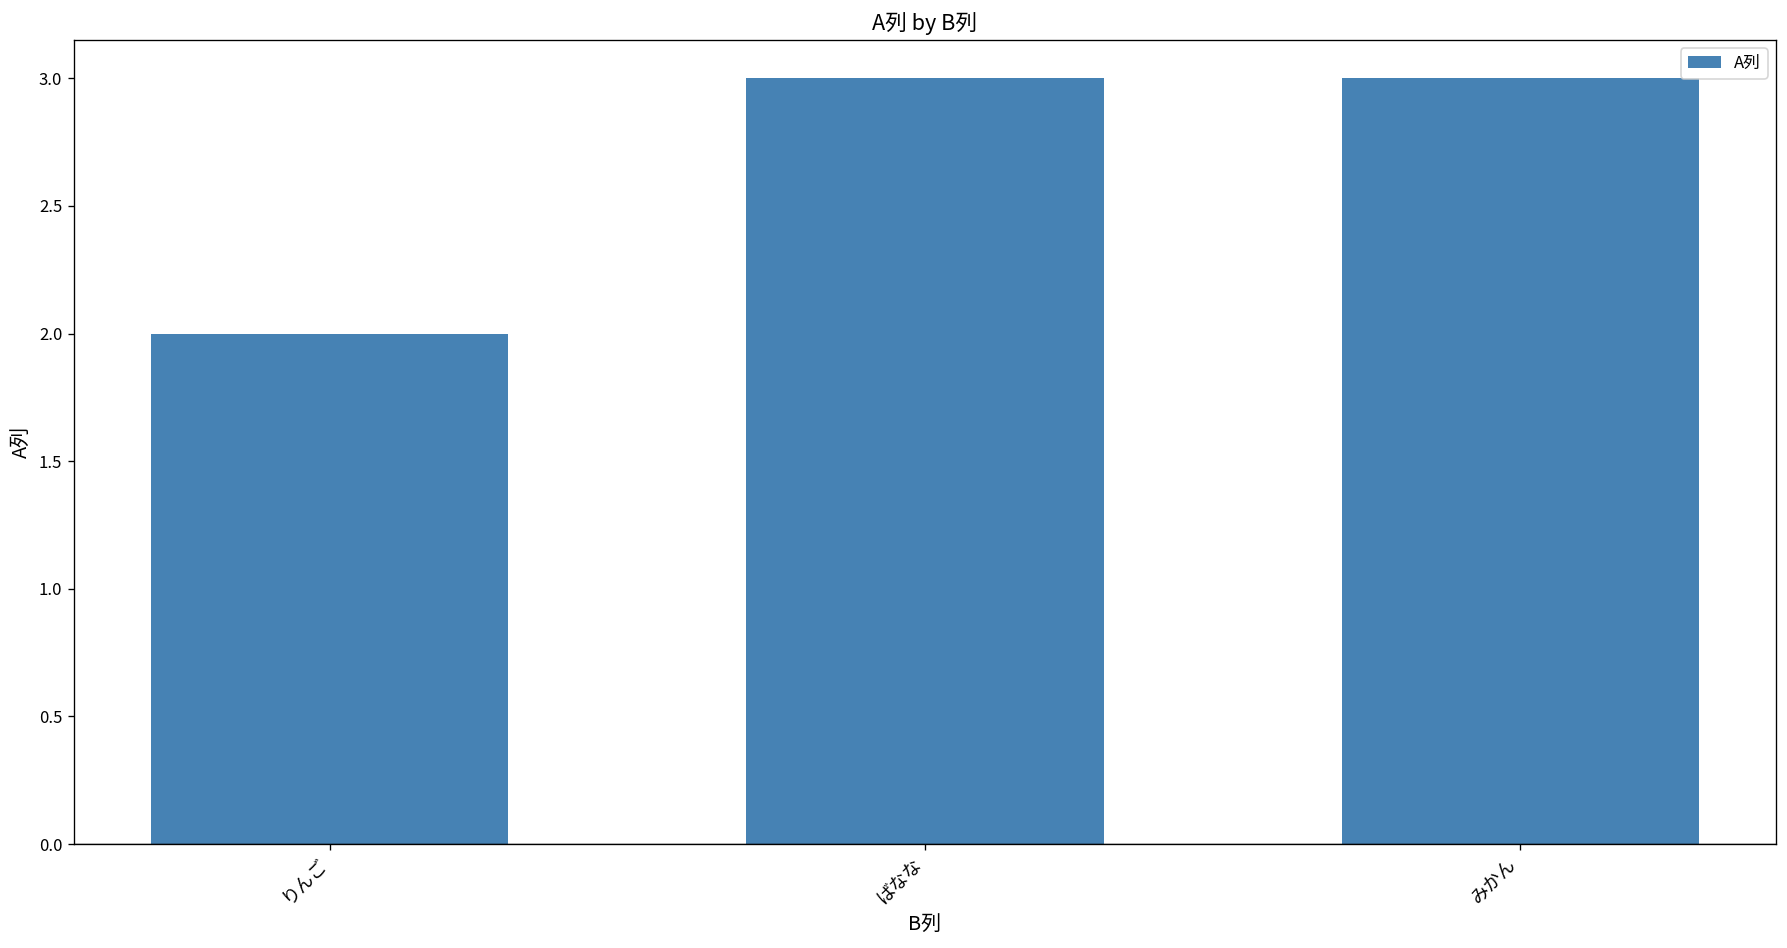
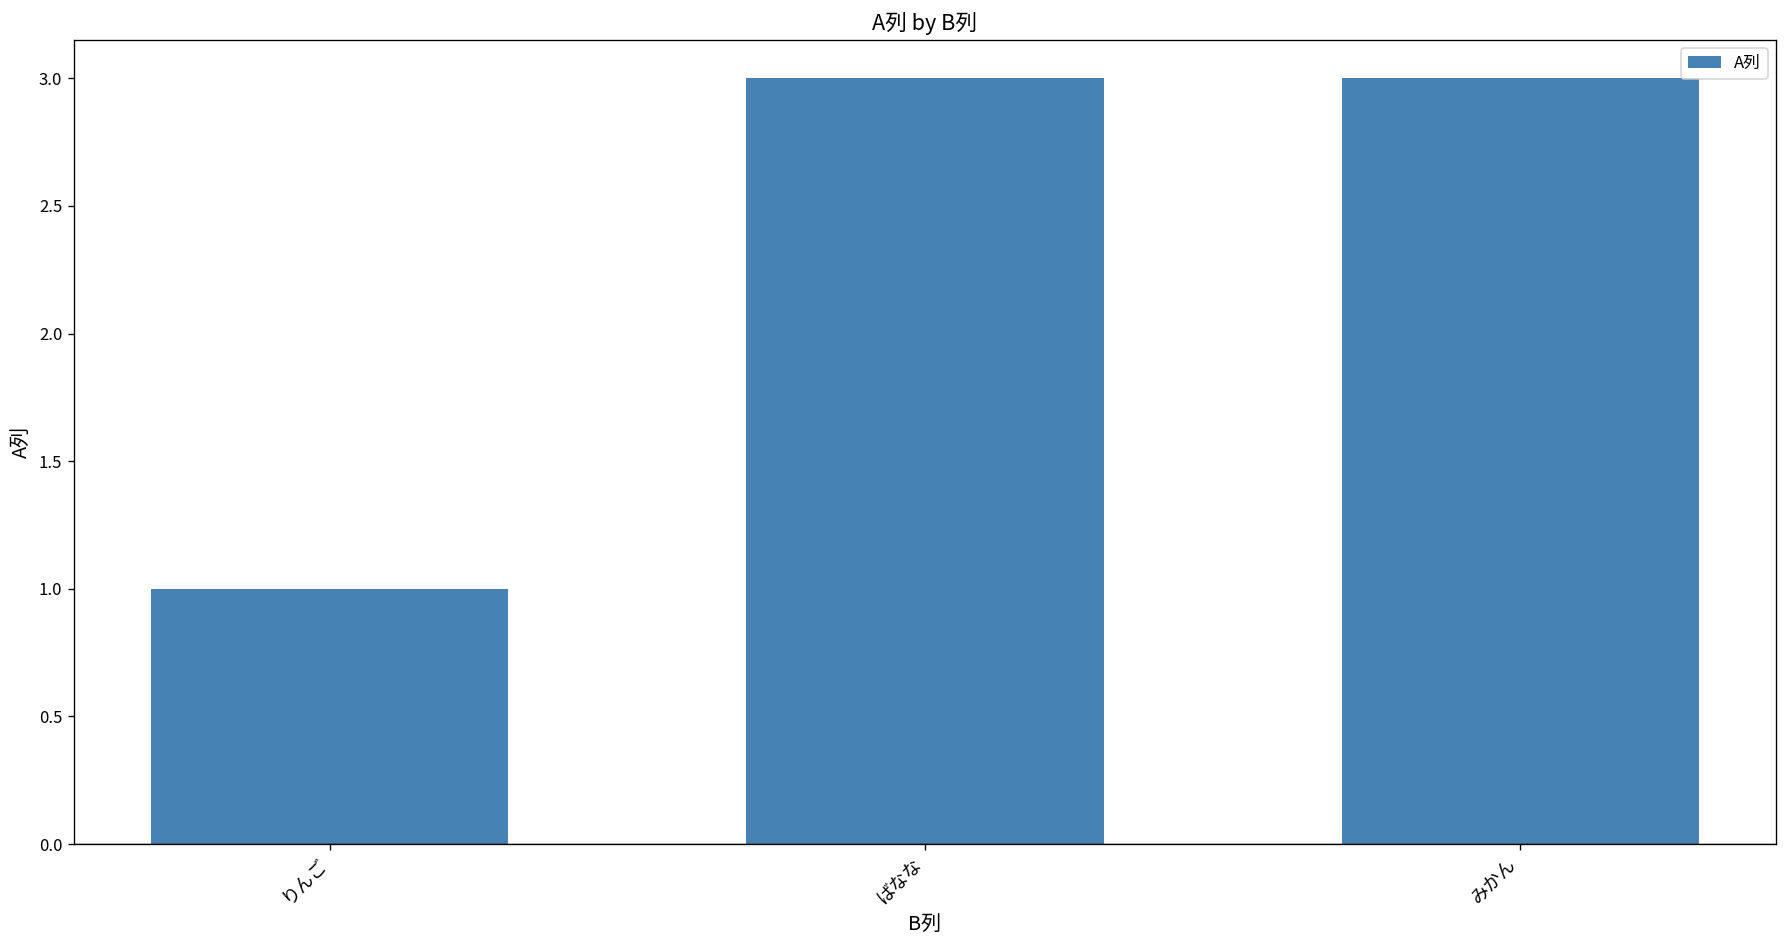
  {
-   "りんご": 2,
+   "りんご": 1,
    "ばなな": 3,
    "みかん": 3
  }
